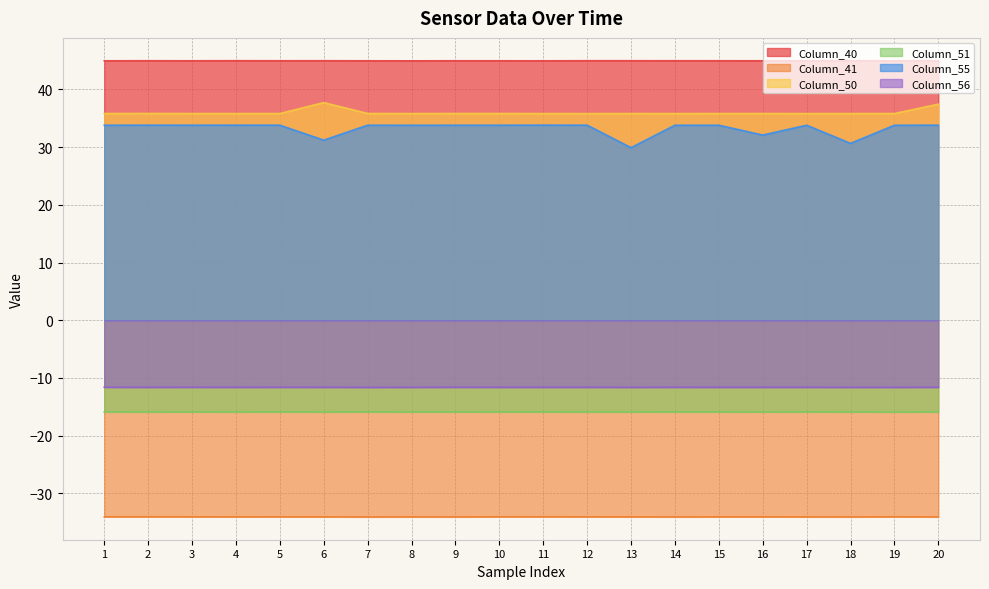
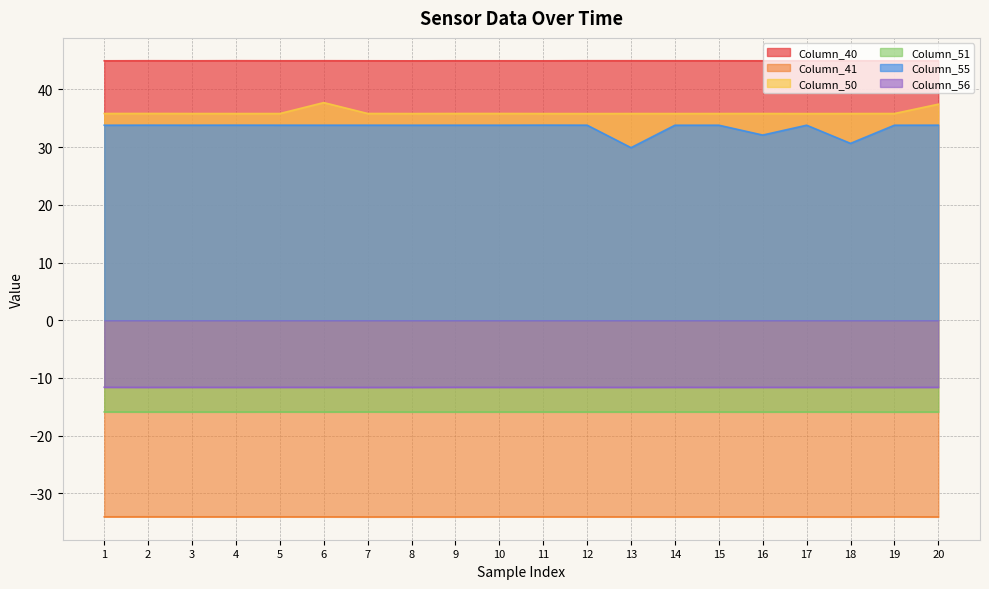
  {
    "Column_40": {
      "1": 45,
      "2": 45,
      "3": 45,
      "4": 45,
      "5": 45,
      "6": 45,
      "7": 45,
      "8": 45,
      "9": 45,
      "10": 45,
      "11": 45,
      "12": 45,
      "13": 45,
      "14": 45,
      "15": 45,
      "16": 45
    },
    "Column_50": {
      "1": 36,
      "2": 36,
      "3": 36,
      "4": 36,
      "5": 36,
      "6": 38,
      "7": 36,
      "8": 36,
      "9": 36,
      "10": 36,
      "11": 36,
      "12": 36,
      "13": 36,
      "14": 36,
      "15": 36,
      "16": 36,
      "17": 36,
      "18": 36,
      "19": 36,
      "20": 37
    },
    "Column_55": {
      "1": 34,
      "2": 34,
      "3": 34,
      "4": 34,
      "5": 34,
-     "6": 31,
+     "6": 34,
      "7": 34,
      "8": 34,
      "9": 34,
      "10": 34,
      "11": 34,
      "12": 34,
      "13": 30,
      "14": 34,
      "15": 34,
      "16": 32,
      "17": 34,
      "18": 31,
      "19": 34,
      "20": 34
    }
  }
